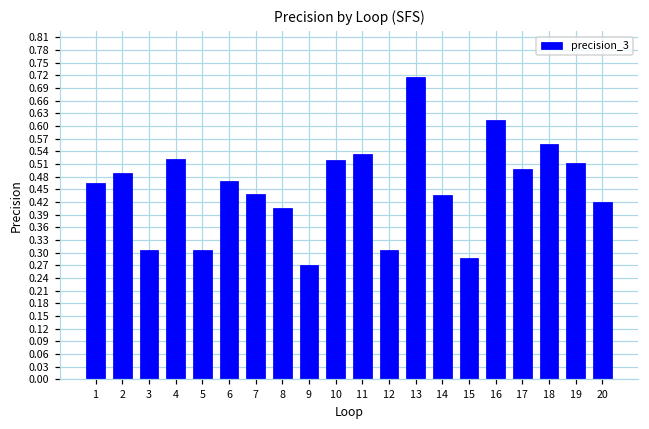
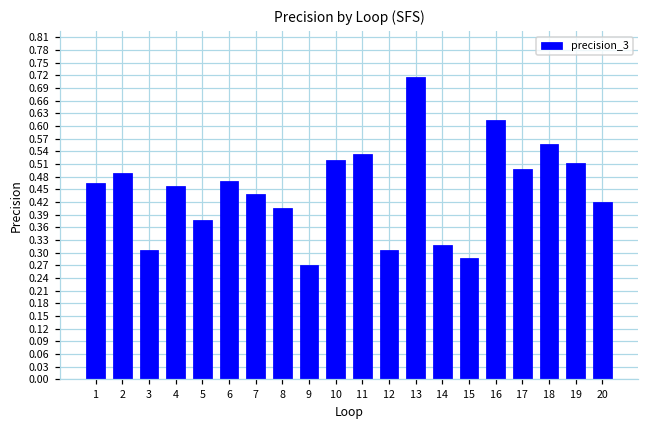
  {
    "1": 0.46,
    "2": 0.49,
    "3": 0.31,
-   "4": 0.52,
-   "5": 0.30,
+   "4": 0.46,
+   "5": 0.38,
    "6": 0.47,
    "7": 0.44,
    "8": 0.41,
    "9": 0.27,
    "10": 0.52,
    "11": 0.53,
    "12": 0.31,
    "13": 0.72,
-   "14": 0.44,
+   "14": 0.32,
    "15": 0.29,
    "16": 0.61,
    "17": 0.50,
    "18": 0.56,
    "19": 0.51,
    "20": 0.42
  }
